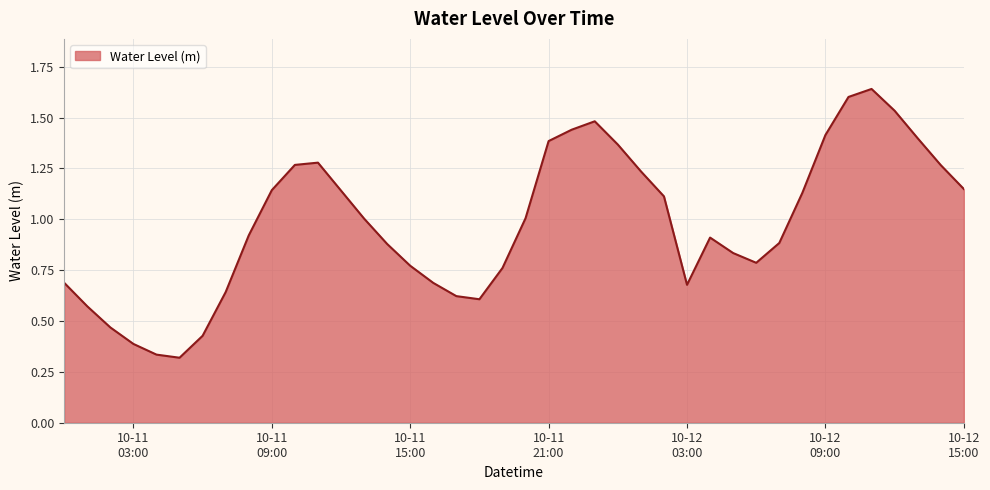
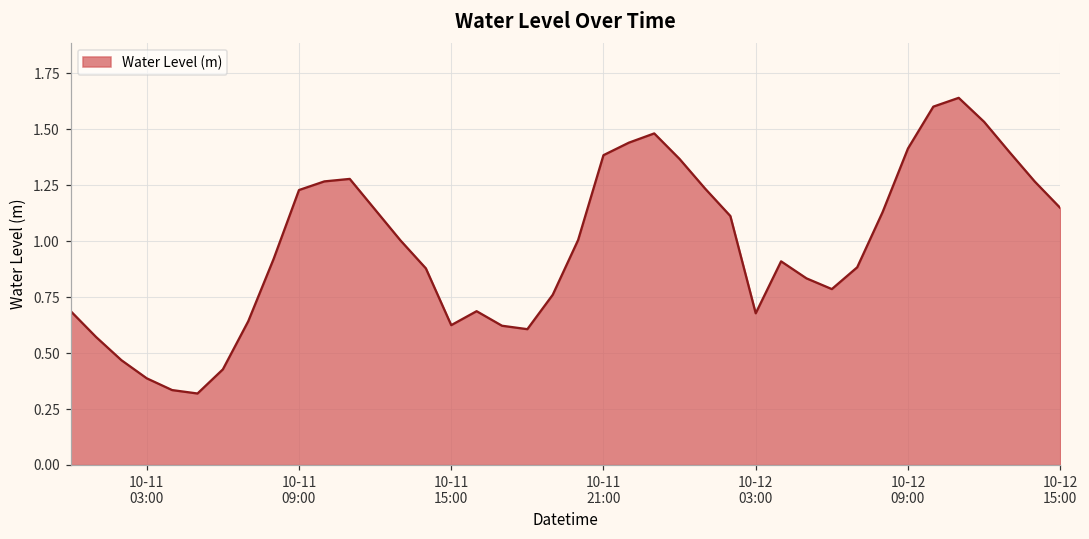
  {
    "10-11 03:00": 0.39,
-   "10-11 09:00": 1.14,
-   "10-11 15:00": 0.77,
+   "10-11 09:00": 1.23,
+   "10-11 15:00": 0.62,
    "10-11 21:00": 1.38,
    "10-12 03:00": 0.68,
    "10-12 09:00": 1.41,
    "10-12 15:00": 1.15
  }
